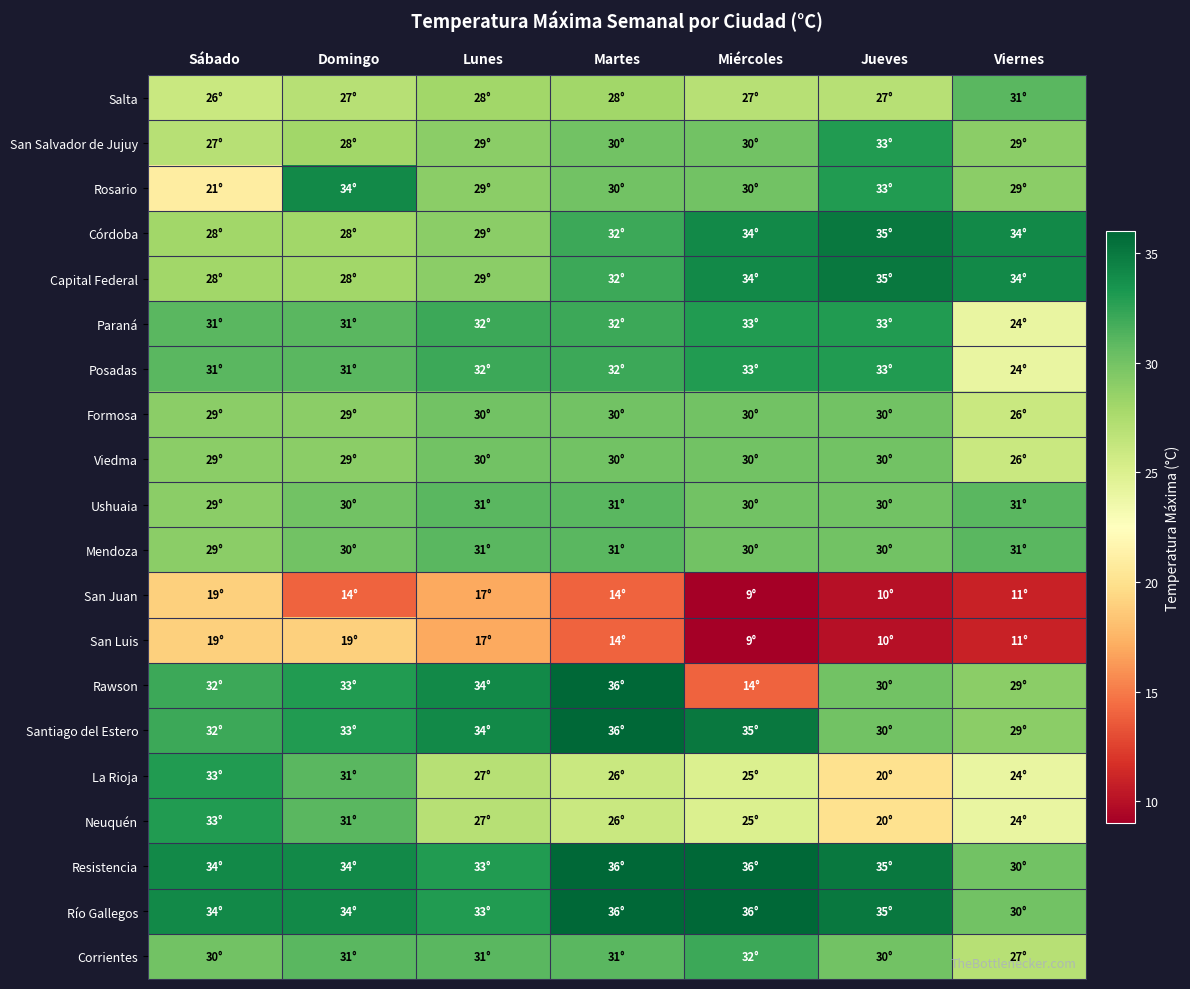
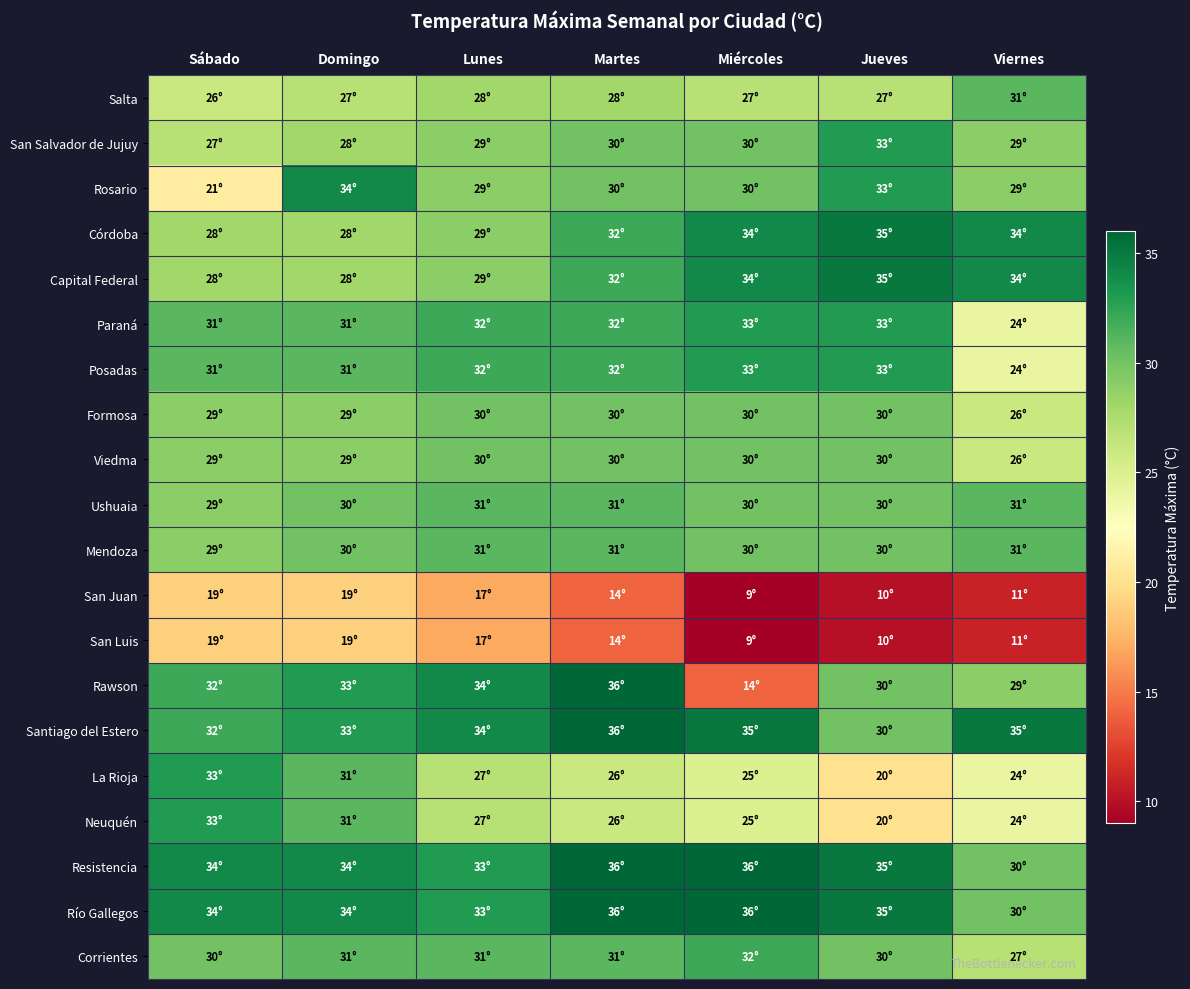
  {
    "Salta": {
      "Sábado": "26°",
      "Domingo": "27°",
      "Lunes": "28°",
      "Martes": "28°",
      "Miércoles": "27°",
      "Jueves": "27°",
      "Viernes": "31°"
    },
    "San Salvador de Jujuy": {
      "Sábado": "27°",
      "Domingo": "28°",
      "Lunes": "29°",
      "Martes": "30°",
      "Miércoles": "30°",
      "Jueves": "33°",
      "Viernes": "29°"
    },
    "Rosario": {
      "Sábado": "21°",
      "Domingo": "34°",
      "Lunes": "29°",
      "Martes": "30°",
      "Miércoles": "30°",
      "Jueves": "33°",
      "Viernes": "29°"
    },
    "Córdoba": {
      "Sábado": "28°",
      "Domingo": "28°",
      "Lunes": "29°",
      "Martes": "32°",
      "Miércoles": "34°",
      "Jueves": "35°",
      "Viernes": "34°"
    },
    "Capital Federal": {
      "Sábado": "28°",
      "Domingo": "28°",
      "Lunes": "29°",
      "Martes": "32°",
      "Miércoles": "34°",
      "Jueves": "35°",
      "Viernes": "34°"
    },
    "Paraná": {
      "Sábado": "31°",
      "Domingo": "31°",
      "Lunes": "32°",
      "Martes": "32°",
      "Miércoles": "33°",
      "Jueves": "33°",
      "Viernes": "24°"
    },
    "Posadas": {
      "Sábado": "31°",
      "Domingo": "31°",
      "Lunes": "32°",
      "Martes": "32°",
      "Miércoles": "33°",
      "Jueves": "33°",
      "Viernes": "24°"
    },
    "Formosa": {
      "Sábado": "29°",
      "Domingo": "29°",
      "Lunes": "30°",
      "Martes": "30°",
      "Miércoles": "30°",
      "Jueves": "30°",
      "Viernes": "26°"
    },
    "Viedma": {
      "Sábado": "29°",
      "Domingo": "29°",
      "Lunes": "30°",
      "Martes": "30°",
      "Miércoles": "30°",
      "Jueves": "30°",
      "Viernes": "26°"
    },
    "Ushuaia": {
      "Sábado": "29°",
      "Domingo": "30°",
      "Lunes": "31°",
      "Martes": "31°",
      "Miércoles": "30°",
      "Jueves": "30°",
      "Viernes": "31°"
    },
    "Mendoza": {
      "Sábado": "29°",
      "Domingo": "30°",
      "Lunes": "31°",
      "Martes": "31°",
      "Miércoles": "30°",
      "Jueves": "30°",
      "Viernes": "31°"
    },
    "San Juan": {
      "Sábado": "19°",
-     "Domingo": "14°",
+     "Domingo": "19°",
      "Lunes": "17°",
      "Martes": "14°",
      "Miércoles": "9°",
      "Jueves": "10°",
      "Viernes": "11°"
    },
    "San Luis": {
      "Sábado": "19°",
      "Domingo": "19°",
      "Lunes": "17°",
      "Martes": "14°",
      "Miércoles": "9°",
      "Jueves": "10°",
      "Viernes": "11°"
    },
    "Rawson": {
      "Sábado": "32°",
      "Domingo": "33°",
      "Lunes": "34°",
      "Martes": "36°",
      "Miércoles": "14°",
      "Jueves": "30°",
      "Viernes": "29°"
    },
    "Santiago del Estero": {
      "Sábado": "32°",
      "Domingo": "33°",
      "Lunes": "34°",
      "Martes": "36°",
      "Miércoles": "35°",
      "Jueves": "30°",
-     "Viernes": "29°"
+     "Viernes": "35°"
    },
    "La Rioja": {
      "Sábado": "33°",
      "Domingo": "31°",
      "Lunes": "27°",
      "Martes": "26°",
      "Miércoles": "25°",
      "Jueves": "20°",
      "Viernes": "24°"
    },
    "Neuquén": {
      "Sábado": "33°",
      "Domingo": "31°",
      "Lunes": "27°",
      "Martes": "26°",
      "Miércoles": "25°",
      "Jueves": "20°",
      "Viernes": "24°"
    },
    "Resistencia": {
      "Sábado": "34°",
      "Domingo": "34°",
      "Lunes": "33°",
      "Martes": "36°",
      "Miércoles": "36°",
      "Jueves": "35°",
      "Viernes": "30°"
    },
    "Río Gallegos": {
      "Sábado": "34°",
      "Domingo": "34°",
      "Lunes": "33°",
      "Martes": "36°",
      "Miércoles": "36°",
      "Jueves": "35°",
      "Viernes": "30°"
    },
    "Corrientes": {
      "Sábado": "30°",
      "Domingo": "31°",
      "Lunes": "31°",
      "Martes": "31°",
      "Miércoles": "32°",
      "Jueves": "30°"
    }
  }
